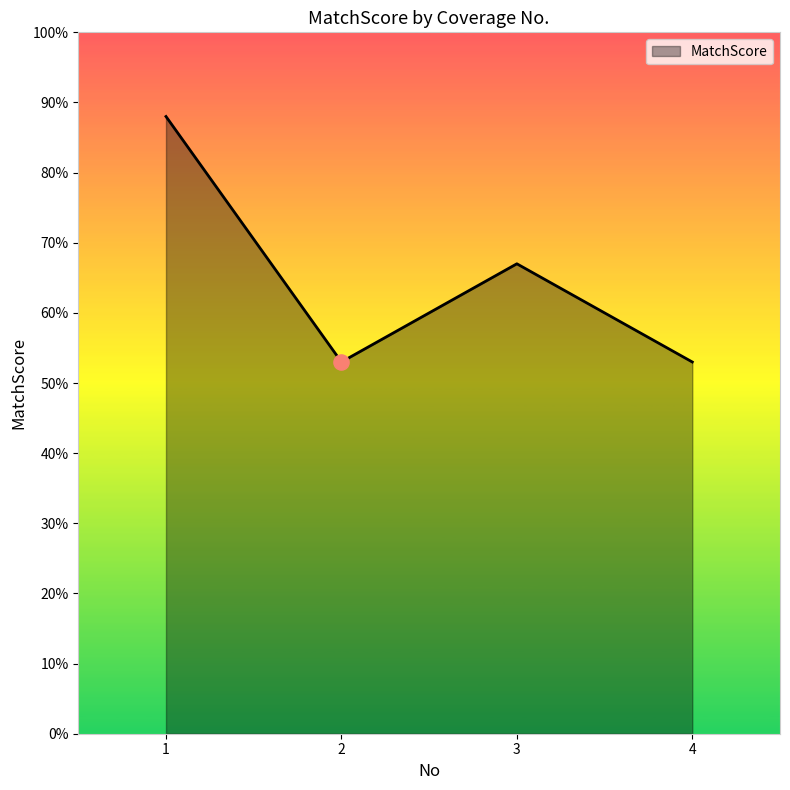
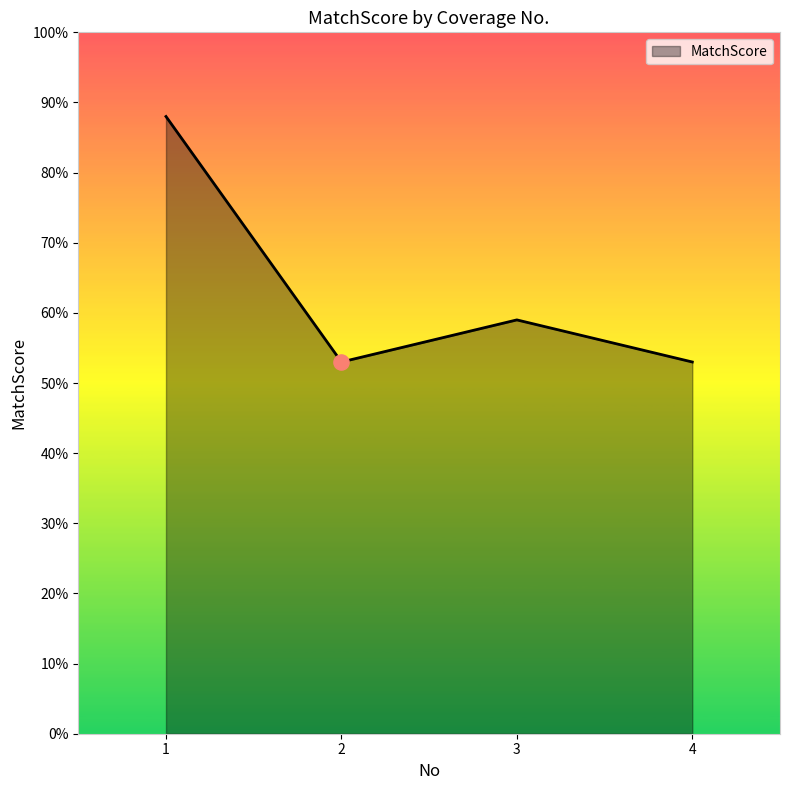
  {
    "MatchScore": {
      "1": "88%",
-     "3": "67%",
+     "3": "59%",
      "4": "53%"
    }
  }
